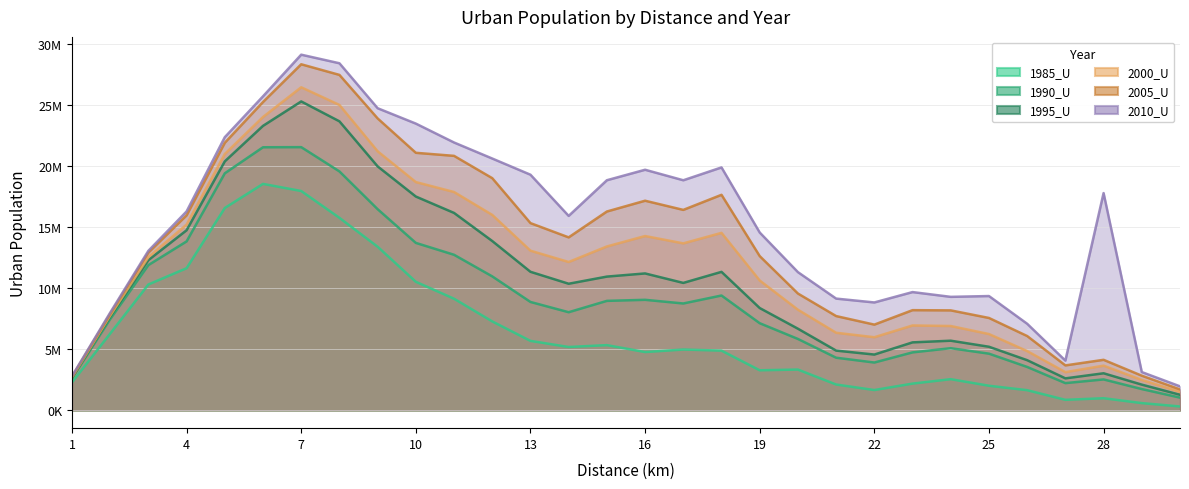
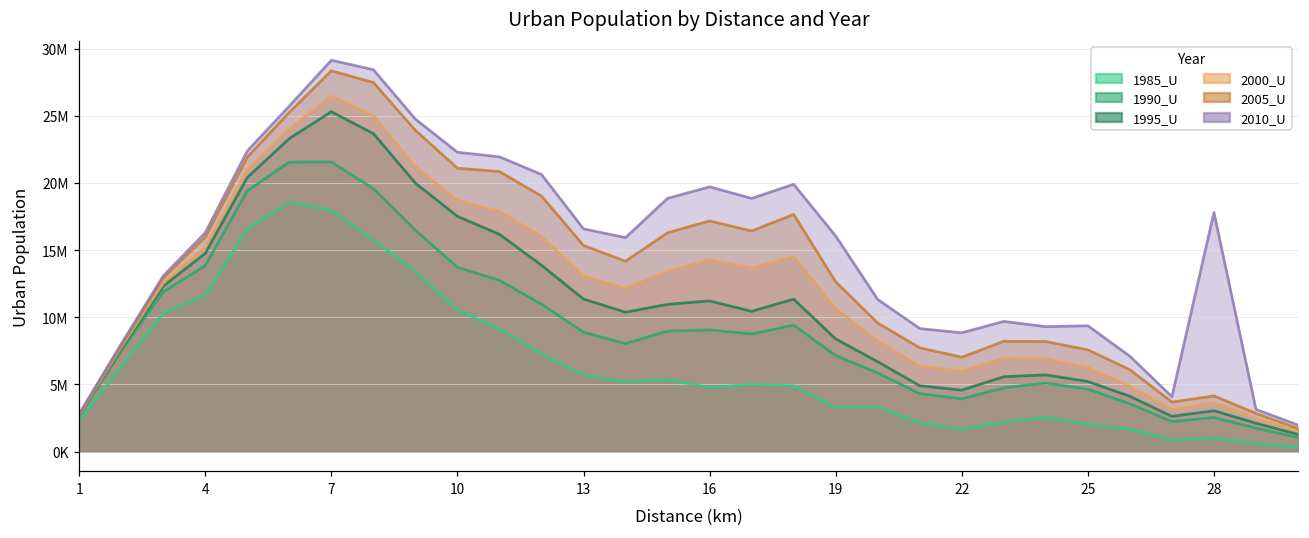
  {
    "2010_U": {
      "4": 16300000,
      "7": 29100000,
-     "10": 23500000,
-     "13": 19300000,
+     "10": 22300000,
+     "13": 16600000,
      "16": 19700000,
-     "19": 14600000,
+     "19": 16100000,
      "22": 8800000,
      "25": 9400000,
      "28": 17800000
    }
  }
